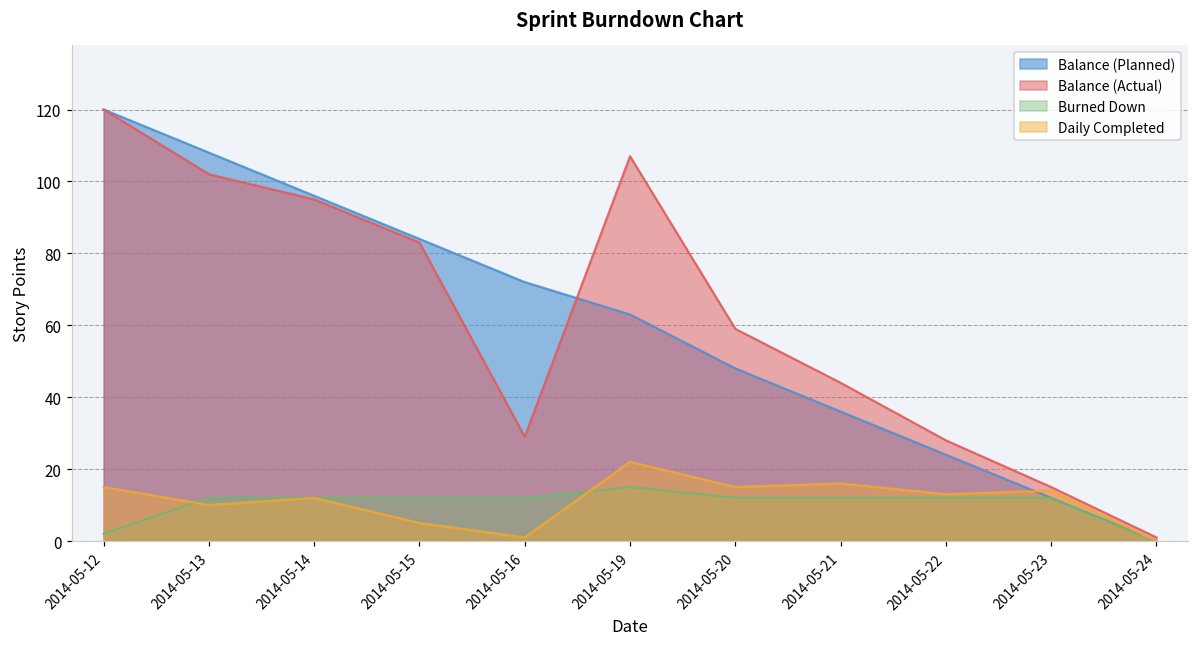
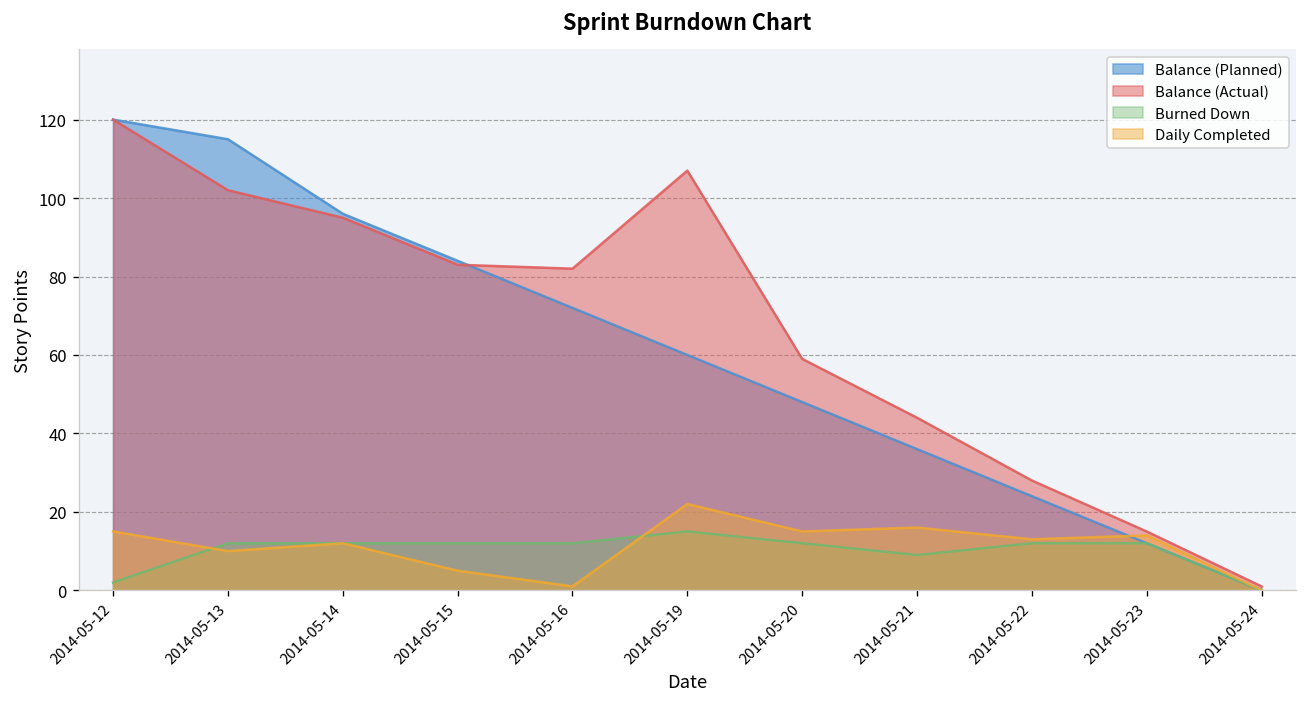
  {
    "Balance (Planned)": {
-     "2014-05-13": 108,
+     "2014-05-13": 115,
      "2014-05-14": 96,
      "2014-05-15": 84,
      "2014-05-16": 72,
-     "2014-05-19": 63,
+     "2014-05-19": 60,
      "2014-05-20": 48,
      "2014-05-21": 36,
      "2014-05-22": 24
    },
    "Balance (Actual)": {
      "2014-05-13": 102,
      "2014-05-14": 95,
      "2014-05-15": 83,
-     "2014-05-16": 29,
+     "2014-05-16": 82,
      "2014-05-19": 107,
      "2014-05-20": 59,
      "2014-05-21": 44,
      "2014-05-22": 28,
      "2014-05-23": 15,
      "2014-05-24": 1
    },
    "Burned Down": {
      "2014-05-12": 2,
      "2014-05-13": 12,
      "2014-05-15": 12,
      "2014-05-16": 12,
      "2014-05-19": 15,
      "2014-05-20": 12,
-     "2014-05-21": 12,
+     "2014-05-21": 9,
      "2014-05-22": 12
    },
    "Daily Completed": {
      "2014-05-12": 15,
      "2014-05-13": 10,
      "2014-05-15": 5,
      "2014-05-16": 1,
      "2014-05-19": 22,
      "2014-05-20": 15,
      "2014-05-21": 16,
      "2014-05-22": 13,
      "2014-05-23": 14
    }
  }
